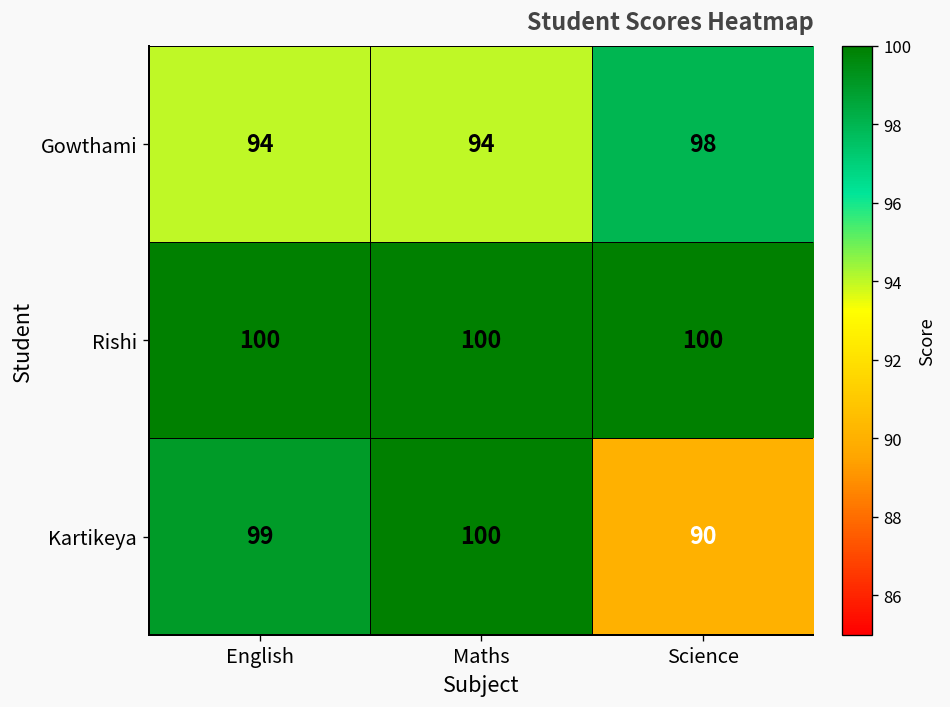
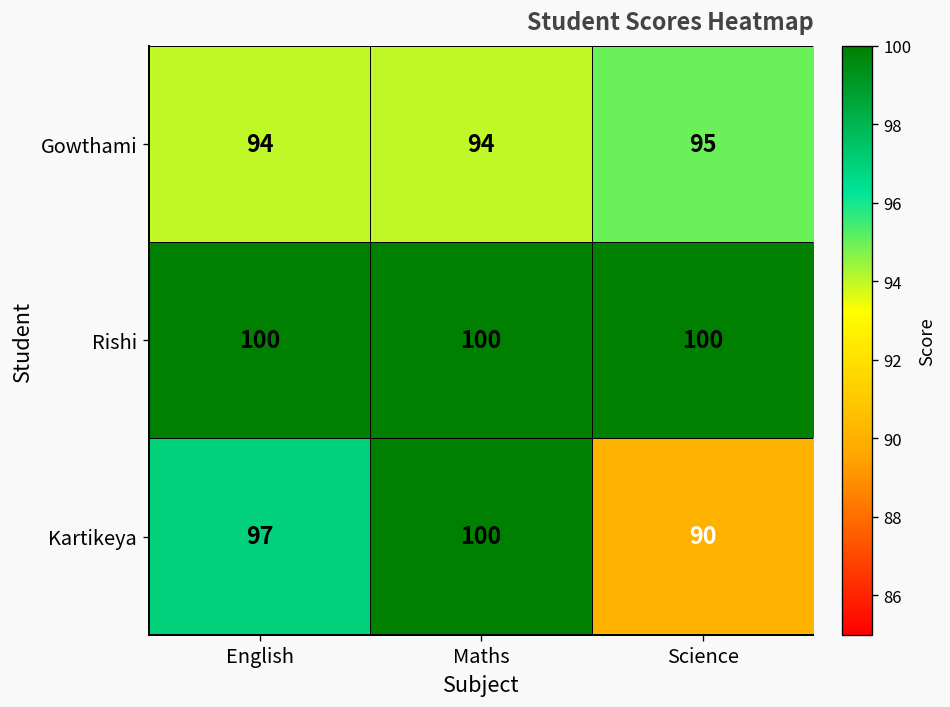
  {
    "Gowthami": {
      "English": 94,
      "Maths": 94,
-     "Science": 98
+     "Science": 95
    },
    "Rishi": {
      "English": 100,
      "Maths": 100,
      "Science": 100
    },
    "Kartikeya": {
-     "English": 99,
+     "English": 97,
      "Maths": 100,
      "Science": 90
    }
  }
